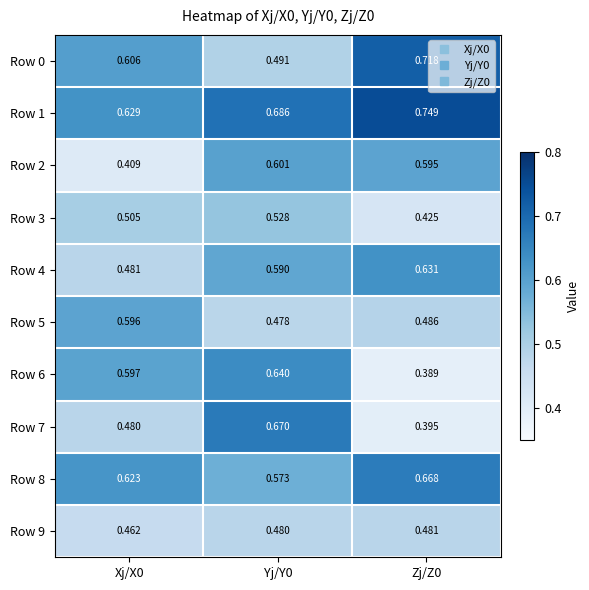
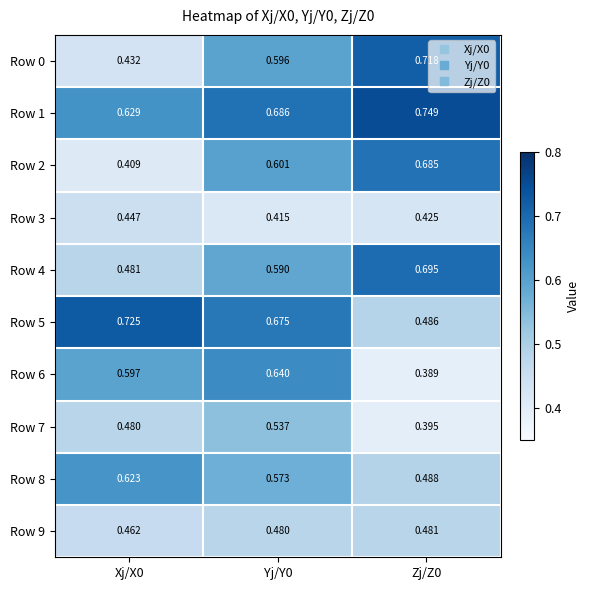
  {
    "Row 0": {
-     "Xj/X0": 0.606,
-     "Yj/Y0": 0.491
+     "Xj/X0": 0.432,
+     "Yj/Y0": 0.596
    },
    "Row 1": {
      "Xj/X0": 0.629,
      "Yj/Y0": 0.686,
      "Zj/Z0": 0.749
    },
    "Row 2": {
      "Xj/X0": 0.409,
      "Yj/Y0": 0.601,
-     "Zj/Z0": 0.595
+     "Zj/Z0": 0.685
    },
    "Row 3": {
-     "Xj/X0": 0.505,
-     "Yj/Y0": 0.528,
+     "Xj/X0": 0.447,
+     "Yj/Y0": 0.415,
      "Zj/Z0": 0.425
    },
    "Row 4": {
      "Xj/X0": 0.481,
      "Yj/Y0": 0.590,
-     "Zj/Z0": 0.631
+     "Zj/Z0": 0.695
    },
    "Row 5": {
-     "Xj/X0": 0.596,
-     "Yj/Y0": 0.478,
+     "Xj/X0": 0.725,
+     "Yj/Y0": 0.675,
      "Zj/Z0": 0.486
    },
    "Row 6": {
      "Xj/X0": 0.597,
      "Yj/Y0": 0.640,
      "Zj/Z0": 0.389
    },
    "Row 7": {
      "Xj/X0": 0.480,
-     "Yj/Y0": 0.670,
+     "Yj/Y0": 0.537,
      "Zj/Z0": 0.395
    },
    "Row 8": {
      "Xj/X0": 0.623,
      "Yj/Y0": 0.573,
-     "Zj/Z0": 0.668
+     "Zj/Z0": 0.488
    },
    "Row 9": {
      "Xj/X0": 0.462,
      "Yj/Y0": 0.480,
      "Zj/Z0": 0.481
    }
  }
